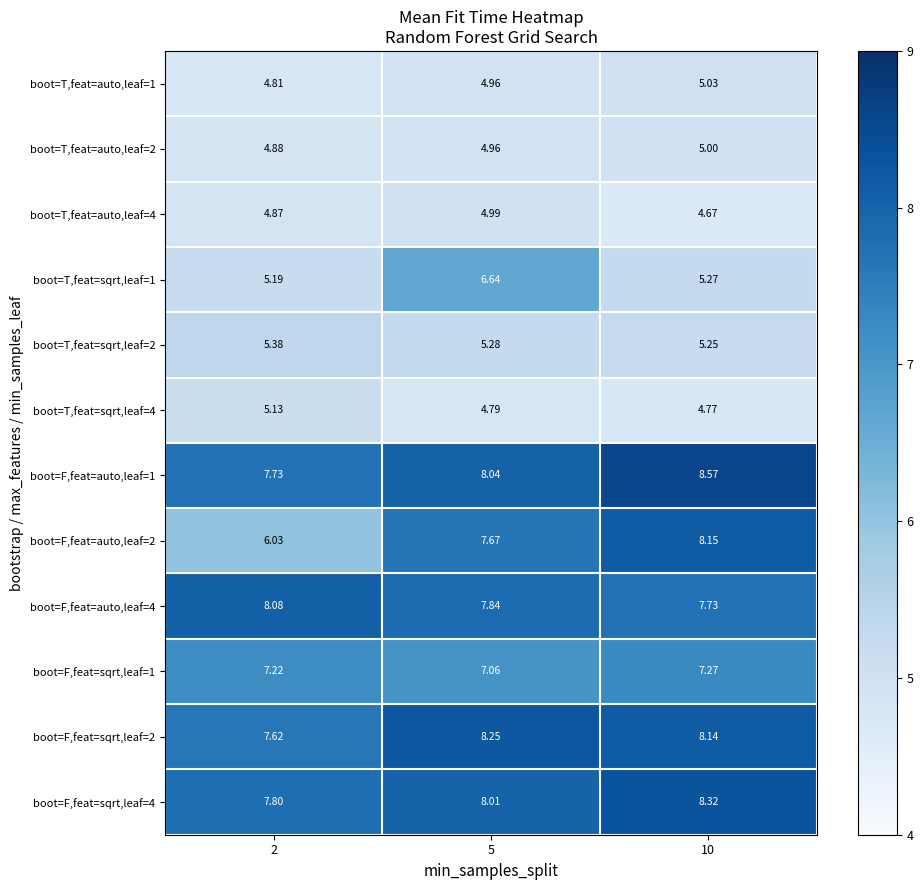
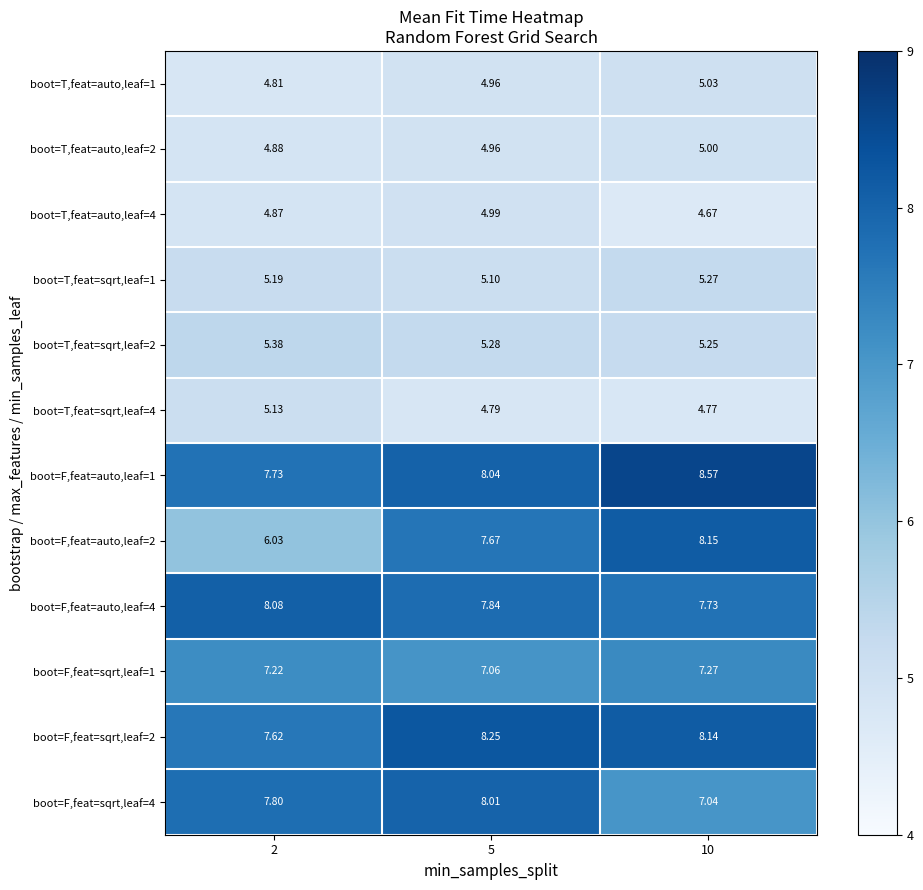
  {
    "boot=T,feat=auto,leaf=1": {
      "2": 4.81,
      "5": 4.96,
      "10": 5.03
    },
    "boot=T,feat=auto,leaf=2": {
      "2": 4.88,
      "5": 4.96,
      "10": 5.00
    },
    "boot=T,feat=auto,leaf=4": {
      "2": 4.87,
      "5": 4.99,
      "10": 4.67
    },
    "boot=T,feat=sqrt,leaf=1": {
      "2": 5.19,
-     "5": 6.64,
+     "5": 5.10,
      "10": 5.27
    },
    "boot=T,feat=sqrt,leaf=2": {
      "2": 5.38,
      "5": 5.28,
      "10": 5.25
    },
    "boot=T,feat=sqrt,leaf=4": {
      "2": 5.13,
      "5": 4.79,
      "10": 4.77
    },
    "boot=F,feat=auto,leaf=1": {
      "2": 7.73,
      "5": 8.04,
      "10": 8.57
    },
    "boot=F,feat=auto,leaf=2": {
      "2": 6.03,
      "5": 7.67,
      "10": 8.15
    },
    "boot=F,feat=auto,leaf=4": {
      "2": 8.08,
      "5": 7.84,
      "10": 7.73
    },
    "boot=F,feat=sqrt,leaf=1": {
      "2": 7.22,
      "5": 7.06,
      "10": 7.27
    },
    "boot=F,feat=sqrt,leaf=2": {
      "2": 7.62,
      "5": 8.25,
      "10": 8.14
    },
    "boot=F,feat=sqrt,leaf=4": {
      "2": 7.80,
      "5": 8.01,
-     "10": 8.32
+     "10": 7.04
    }
  }
